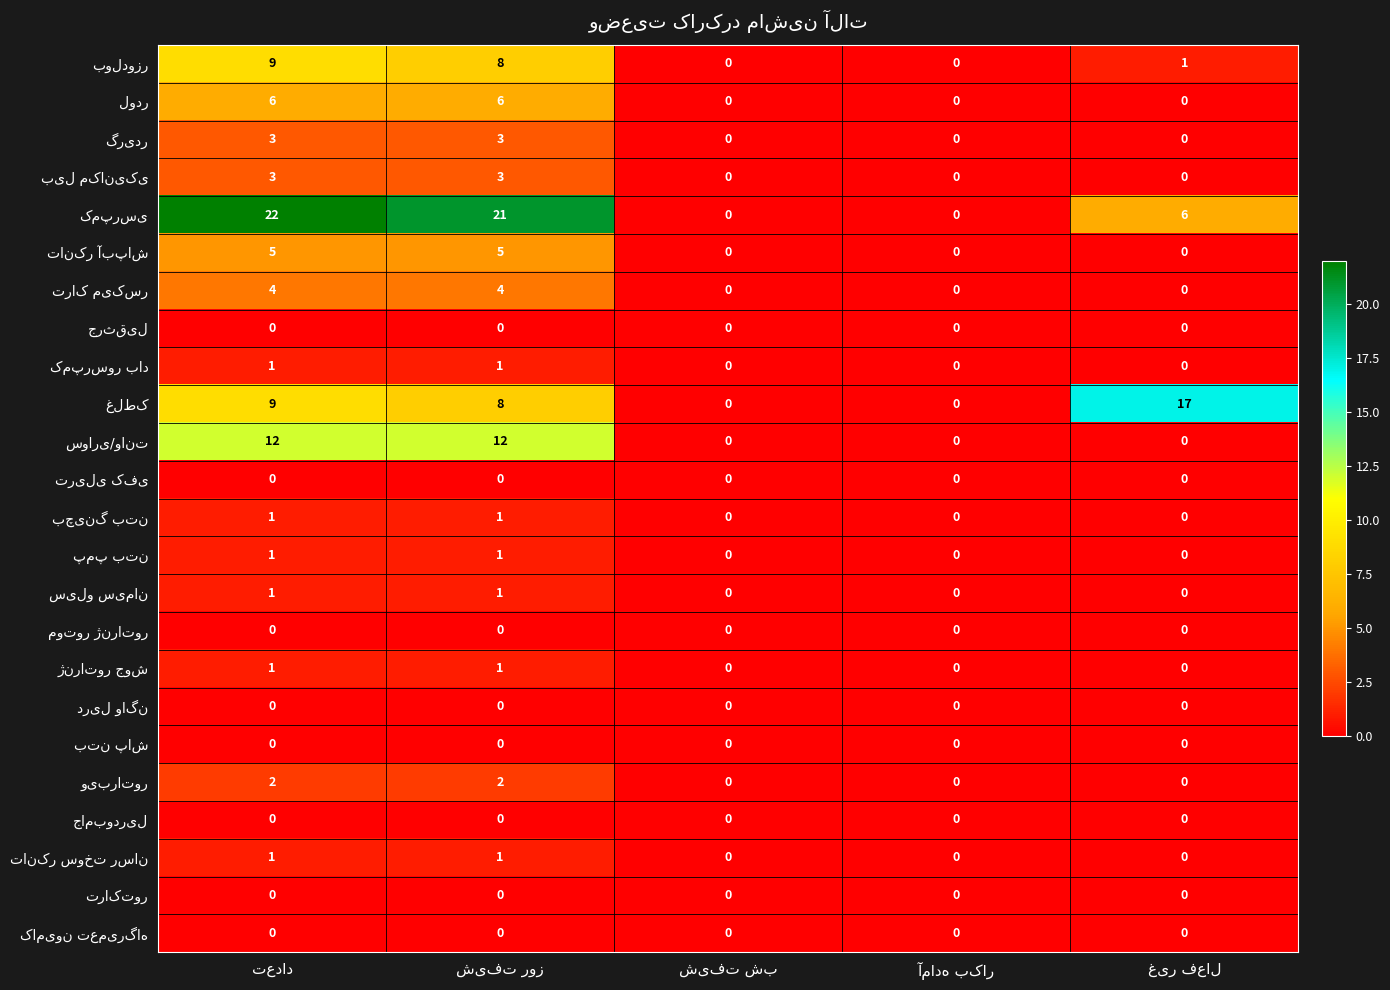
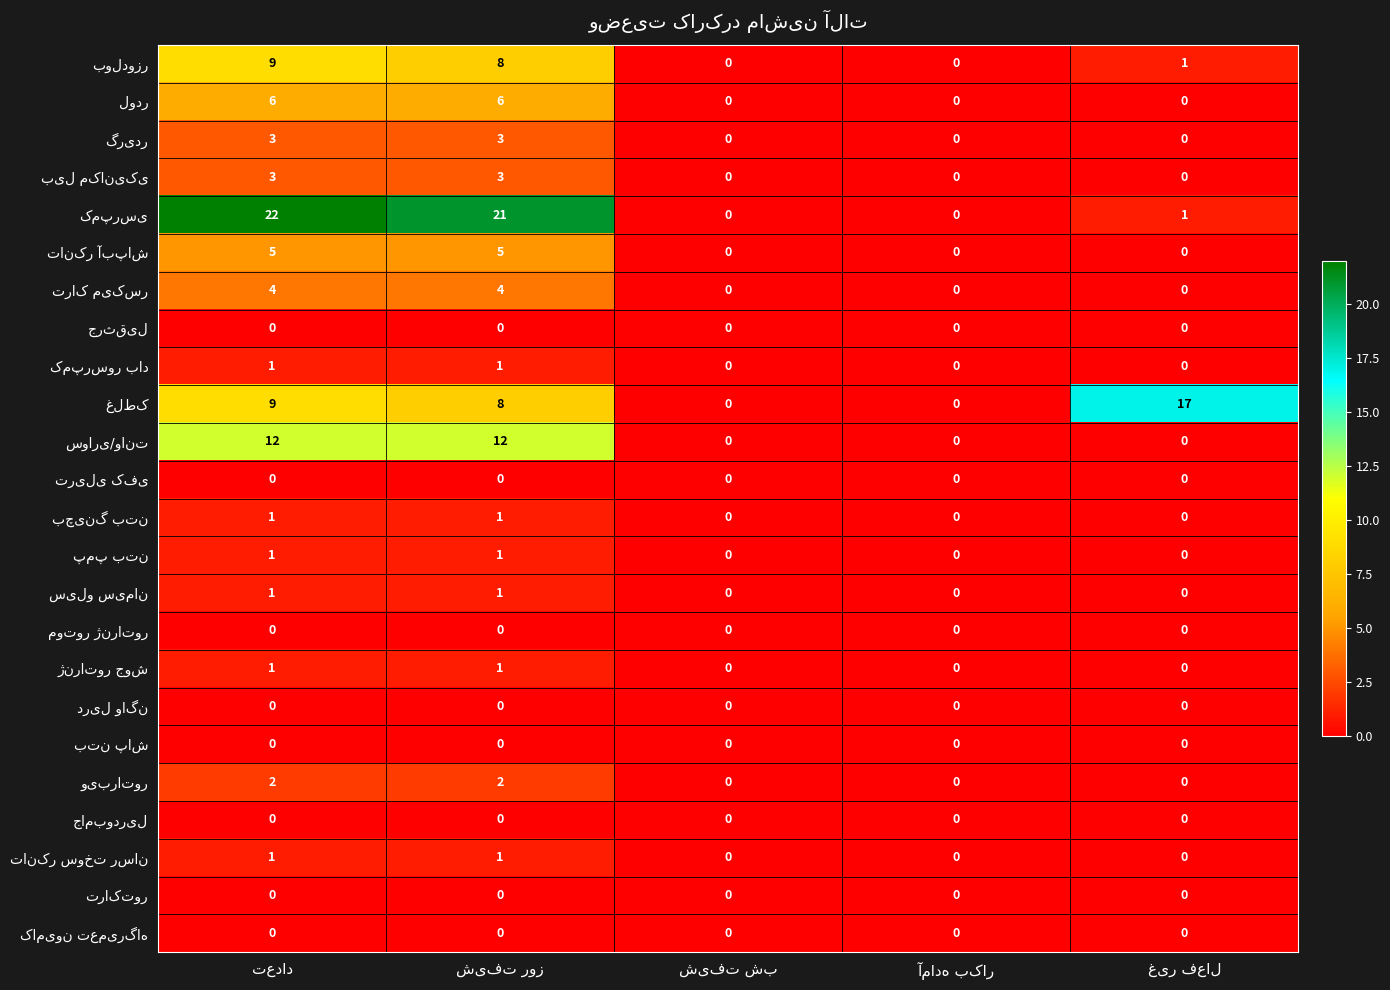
  {
    "بولدوزر": {
      "تعداد": 9,
      "شیفت روز": 8,
      "شیفت شب": 0,
      "آماده بکار": 0,
      "غیر فعال": 1
    },
    "لودر": {
      "تعداد": 6,
      "شیفت روز": 6,
      "شیفت شب": 0,
      "آماده بکار": 0,
      "غیر فعال": 0
    },
    "گریدر": {
      "تعداد": 3,
      "شیفت روز": 3,
      "شیفت شب": 0,
      "آماده بکار": 0,
      "غیر فعال": 0
    },
    "بیل مکانیکی": {
      "تعداد": 3,
      "شیفت روز": 3,
      "شیفت شب": 0,
      "آماده بکار": 0,
      "غیر فعال": 0
    },
    "کمپرسی": {
      "تعداد": 22,
      "شیفت روز": 21,
      "شیفت شب": 0,
      "آماده بکار": 0,
-     "غیر فعال": 6
+     "غیر فعال": 1
    },
    "تانکر آبپاش": {
      "تعداد": 5,
      "شیفت روز": 5,
      "شیفت شب": 0,
      "آماده بکار": 0,
      "غیر فعال": 0
    },
    "تراک میکسر": {
      "تعداد": 4,
      "شیفت روز": 4,
      "شیفت شب": 0,
      "آماده بکار": 0,
      "غیر فعال": 0
    },
    "جرثقیل": {
      "تعداد": 0,
      "شیفت روز": 0,
      "شیفت شب": 0,
      "آماده بکار": 0,
      "غیر فعال": 0
    },
    "کمپرسور باد": {
      "تعداد": 1,
      "شیفت روز": 1,
      "شیفت شب": 0,
      "آماده بکار": 0,
      "غیر فعال": 0
    },
    "غلطک": {
      "تعداد": 9,
      "شیفت روز": 8,
      "شیفت شب": 0,
      "آماده بکار": 0,
      "غیر فعال": 17
    },
    "سواری/وانت": {
      "تعداد": 12,
      "شیفت روز": 12,
      "شیفت شب": 0,
      "آماده بکار": 0,
      "غیر فعال": 0
    },
    "تریلی کفی": {
      "تعداد": 0,
      "شیفت روز": 0,
      "شیفت شب": 0,
      "آماده بکار": 0,
      "غیر فعال": 0
    },
    "بچینگ بتن": {
      "تعداد": 1,
      "شیفت روز": 1,
      "شیفت شب": 0,
      "آماده بکار": 0,
      "غیر فعال": 0
    },
    "پمپ بتن": {
      "تعداد": 1,
      "شیفت روز": 1,
      "شیفت شب": 0,
      "آماده بکار": 0,
      "غیر فعال": 0
    },
    "سیلو سیمان": {
      "تعداد": 1,
      "شیفت روز": 1,
      "شیفت شب": 0,
      "آماده بکار": 0,
      "غیر فعال": 0
    },
    "موتور ژنراتور": {
      "تعداد": 0,
      "شیفت روز": 0,
      "شیفت شب": 0,
      "آماده بکار": 0,
      "غیر فعال": 0
    },
    "ژنراتور جوش": {
      "تعداد": 1,
      "شیفت روز": 1,
      "شیفت شب": 0,
      "آماده بکار": 0,
      "غیر فعال": 0
    },
    "دریل واگن": {
      "تعداد": 0,
      "شیفت روز": 0,
      "شیفت شب": 0,
      "آماده بکار": 0,
      "غیر فعال": 0
    },
    "بتن پاش": {
      "تعداد": 0,
      "شیفت روز": 0,
      "شیفت شب": 0,
      "آماده بکار": 0,
      "غیر فعال": 0
    },
    "ویبراتور": {
      "تعداد": 2,
      "شیفت روز": 2,
      "شیفت شب": 0,
      "آماده بکار": 0,
      "غیر فعال": 0
    },
    "جامبودریل": {
      "تعداد": 0,
      "شیفت روز": 0,
      "شیفت شب": 0,
      "آماده بکار": 0,
      "غیر فعال": 0
    },
    "تانکر سوخت رسان": {
      "تعداد": 1,
      "شیفت روز": 1,
      "شیفت شب": 0,
      "آماده بکار": 0,
      "غیر فعال": 0
    },
    "تراکتور": {
      "تعداد": 0,
      "شیفت روز": 0,
      "شیفت شب": 0,
      "آماده بکار": 0,
      "غیر فعال": 0
    },
    "کامیون تعمیرگاه": {
      "تعداد": 0,
      "شیفت روز": 0,
      "شیفت شب": 0,
      "آماده بکار": 0,
      "غیر فعال": 0
    }
  }
